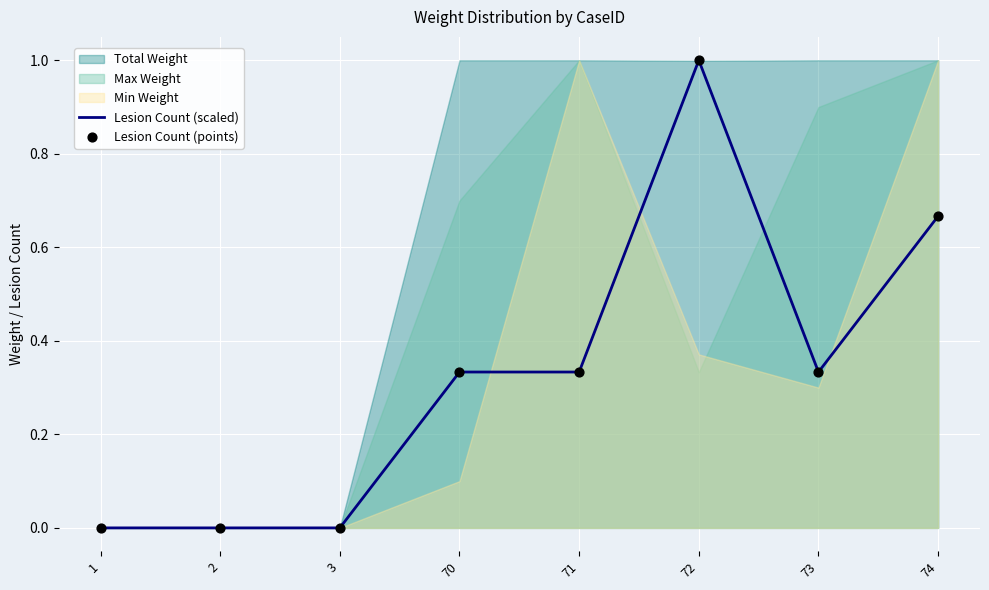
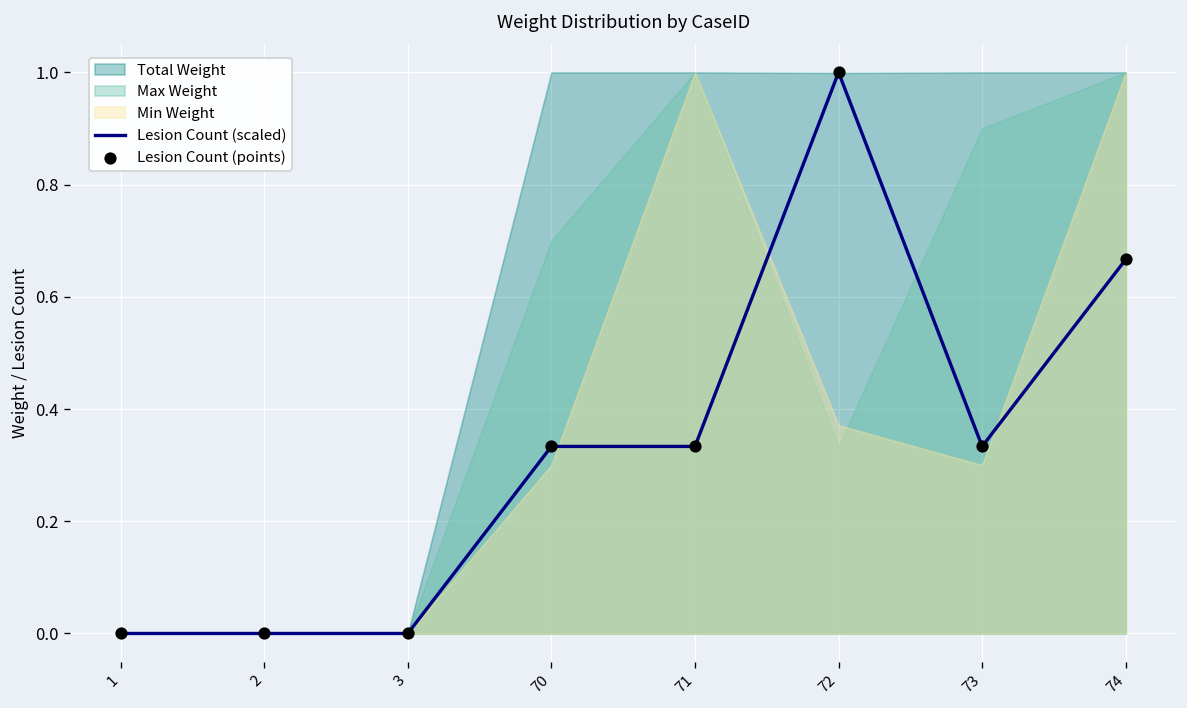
  {
    "Lesion Count (points)": {
      "70": 0.33,
      "71": 0.33,
      "73": 0.33,
      "74": 0.67
    },
    "Min Weight": {
-     "70": 0.1,
+     "70": 0.3,
      "72": 0.37,
      "73": 0.3
    }
  }
